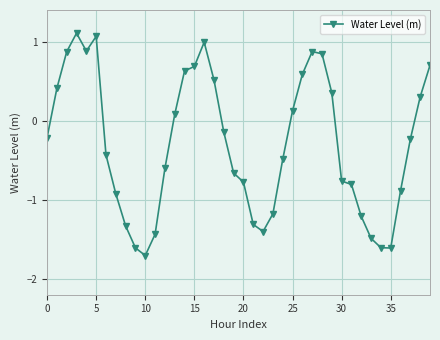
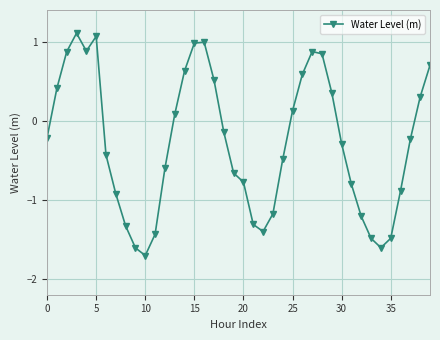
  {
    "0": -0.2,
    "5": 1.1,
    "10": -1.7,
-   "15": 0.7,
+   "15": 1.0,
    "20": -0.8,
    "25": 0.1,
-   "30": -0.8,
-   "35": -1.6
+   "30": -0.3,
+   "35": -1.5
  }
